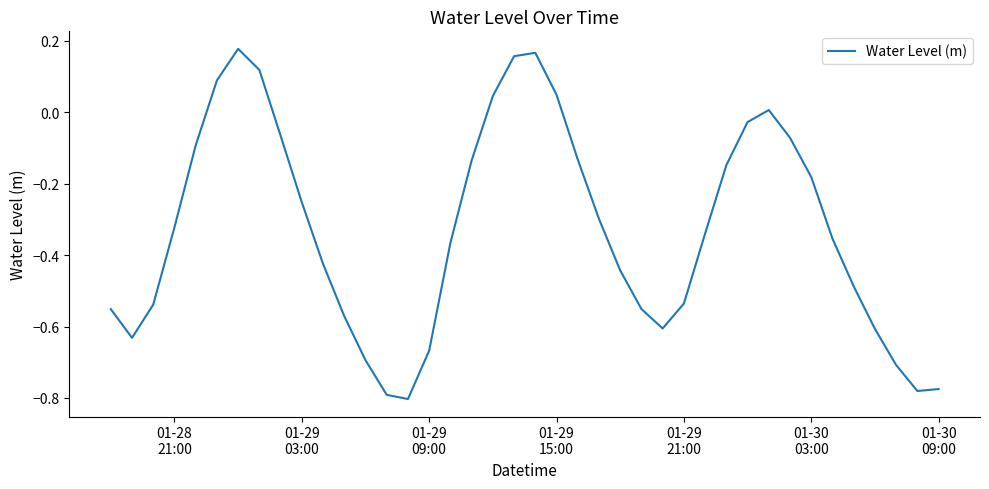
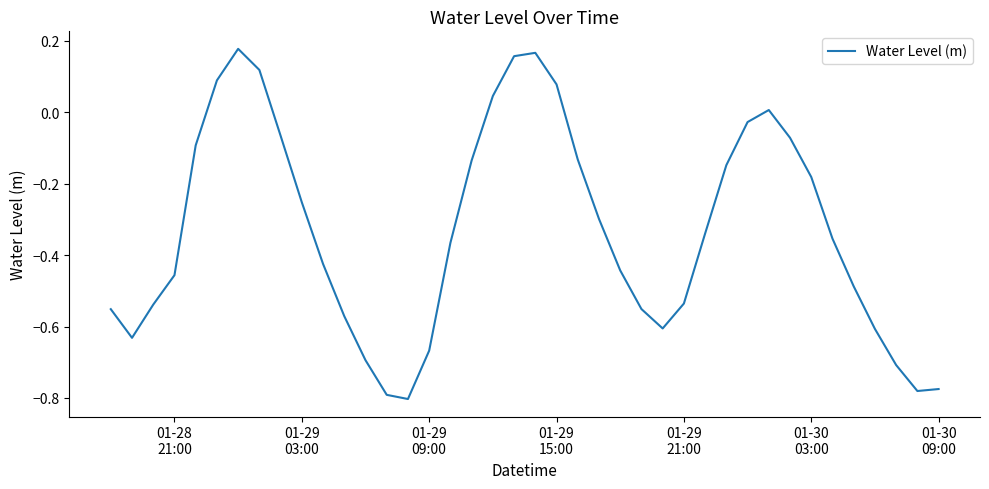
  {
-   "01-28 21:00": -0.32,
+   "01-28 21:00": -0.46,
    "01-29 03:00": -0.25,
    "01-29 09:00": -0.67,
-   "01-29 15:00": 0.05,
+   "01-29 15:00": 0.08,
    "01-29 21:00": -0.54,
    "01-30 03:00": -0.18,
    "01-30 09:00": -0.77
  }
